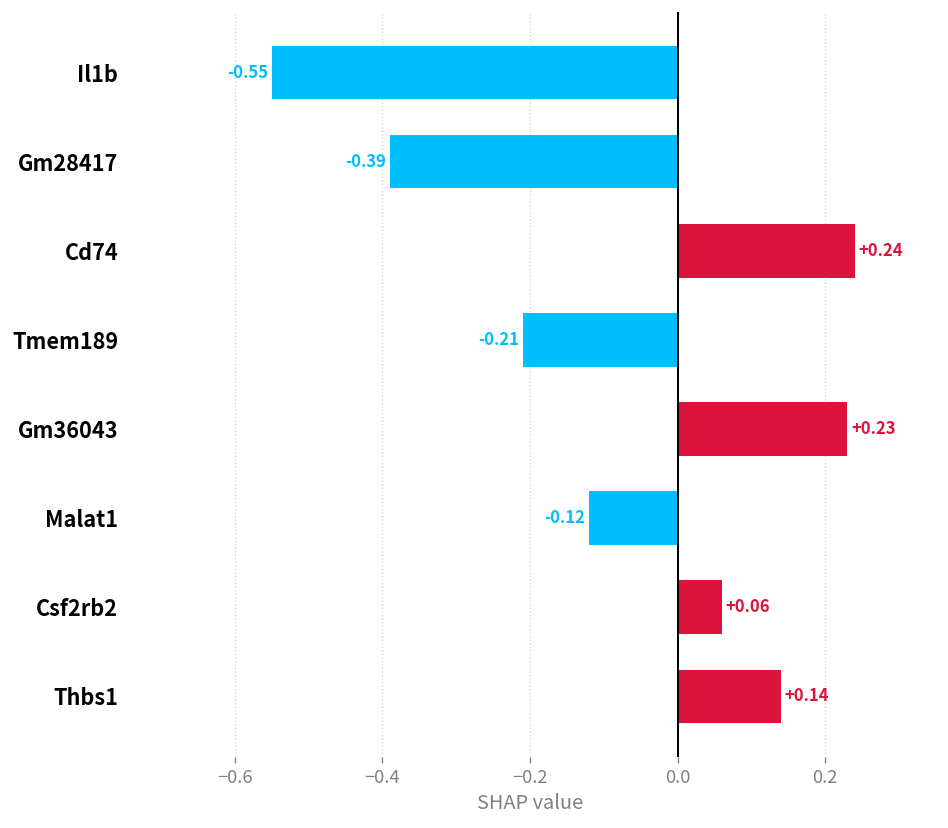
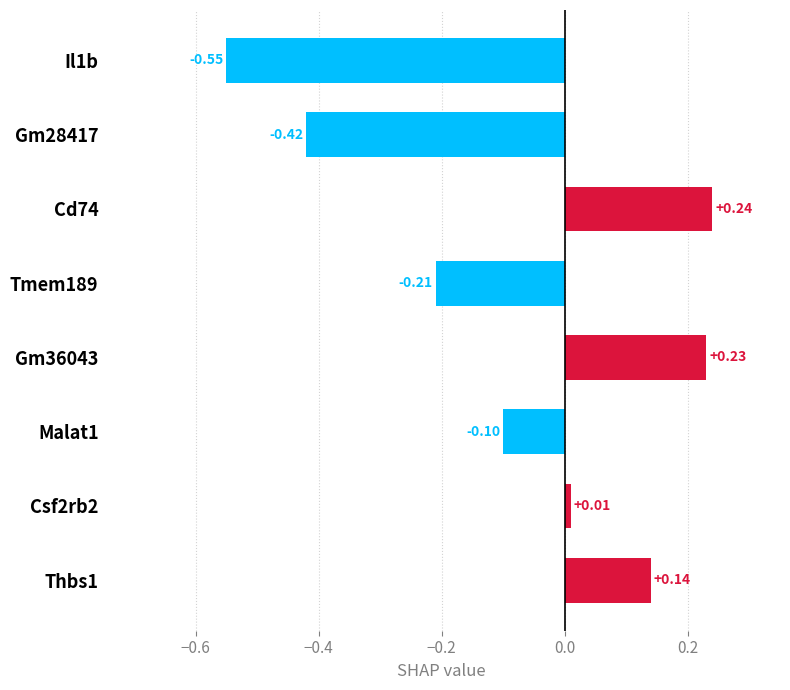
  {
    "Il1b": "-0.55",
-   "Gm28417": "-0.39",
+   "Gm28417": "-0.42",
    "Cd74": "+0.24",
    "Tmem189": "-0.21",
    "Gm36043": "+0.23",
-   "Malat1": "-0.12",
-   "Csf2rb2": "+0.06",
+   "Malat1": "-0.10",
+   "Csf2rb2": "+0.01",
    "Thbs1": "+0.14"
  }
